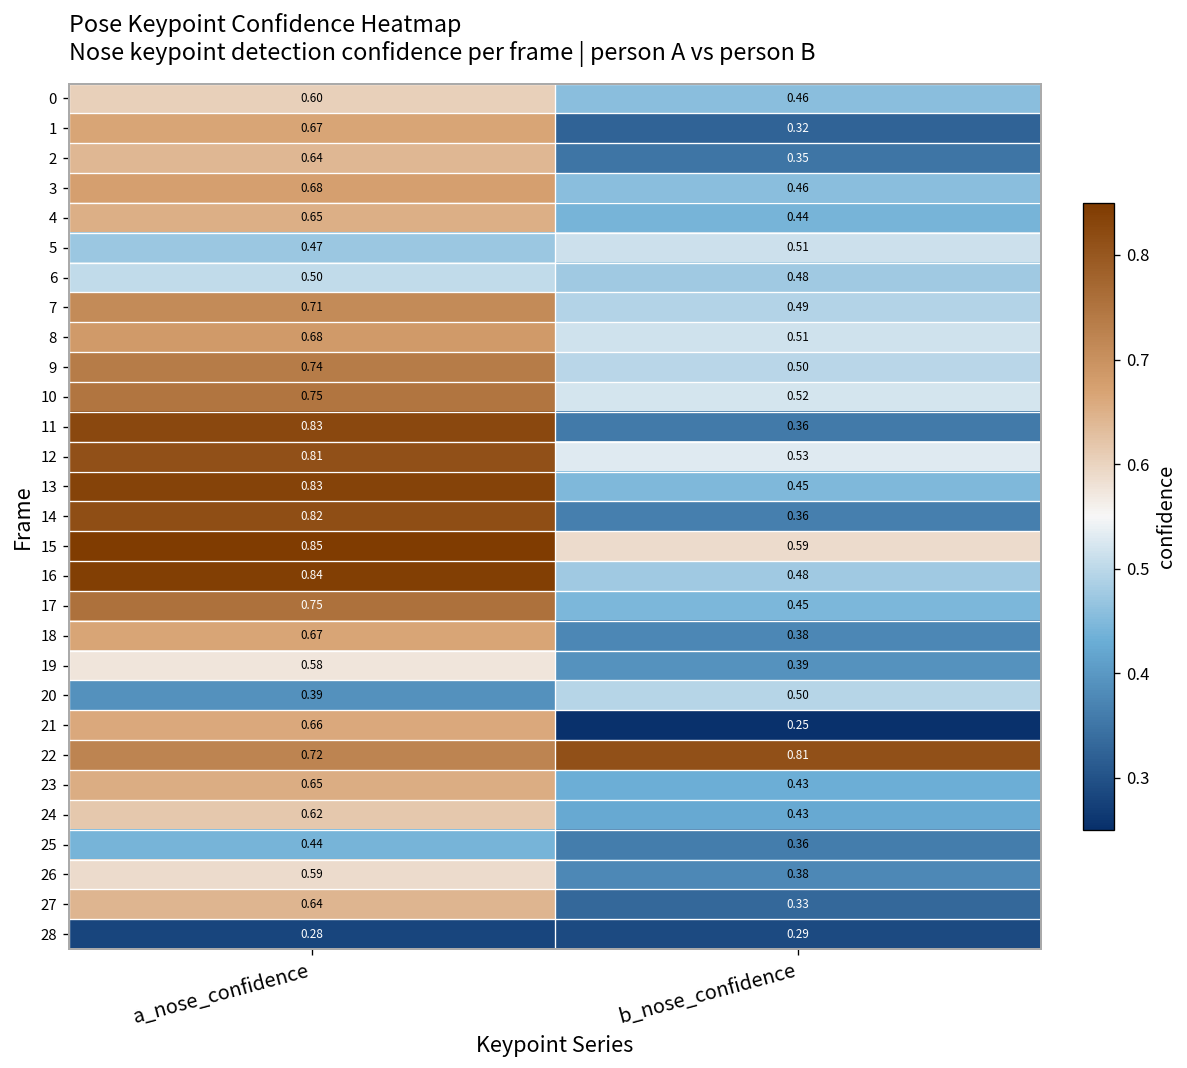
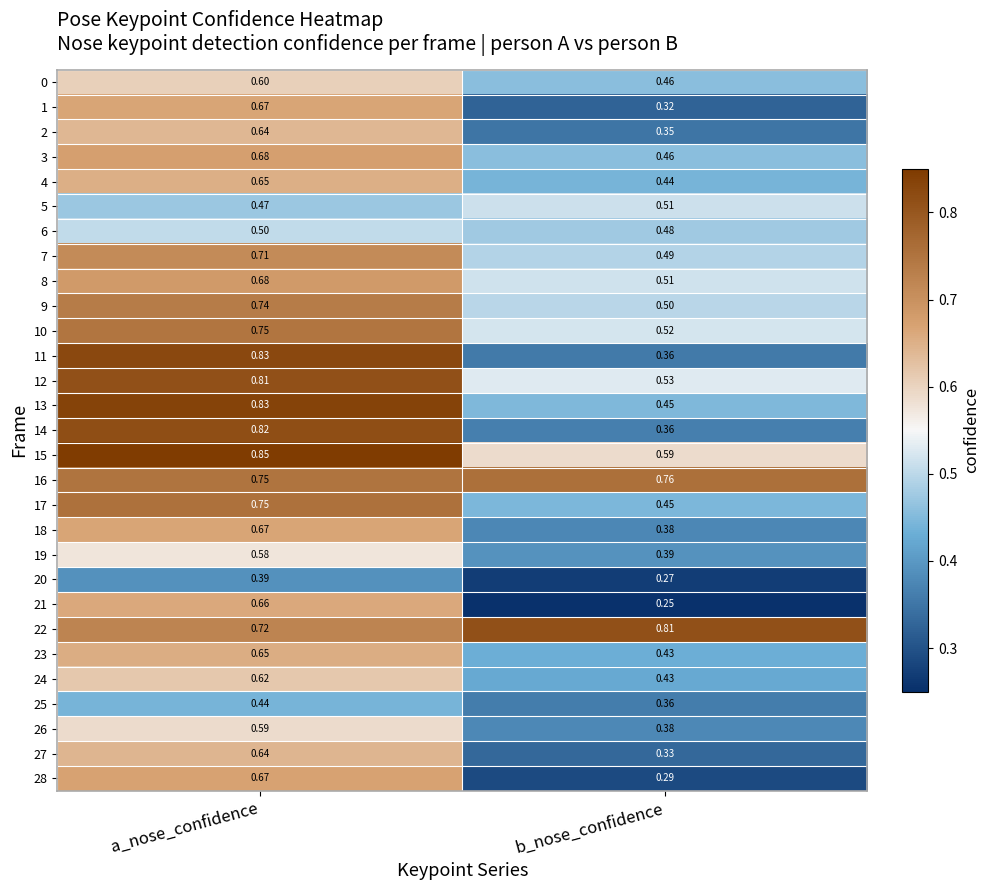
  {
    "0": {
      "a_nose_confidence": 0.60,
      "b_nose_confidence": 0.46
    },
    "1": {
      "a_nose_confidence": 0.67,
      "b_nose_confidence": 0.32
    },
    "2": {
      "a_nose_confidence": 0.64,
      "b_nose_confidence": 0.35
    },
    "3": {
      "a_nose_confidence": 0.68,
      "b_nose_confidence": 0.46
    },
    "4": {
      "a_nose_confidence": 0.65,
      "b_nose_confidence": 0.44
    },
    "5": {
      "a_nose_confidence": 0.47,
      "b_nose_confidence": 0.51
    },
    "6": {
      "a_nose_confidence": 0.50,
      "b_nose_confidence": 0.48
    },
    "7": {
      "a_nose_confidence": 0.71,
      "b_nose_confidence": 0.49
    },
    "8": {
      "a_nose_confidence": 0.68,
      "b_nose_confidence": 0.51
    },
    "9": {
      "a_nose_confidence": 0.74,
      "b_nose_confidence": 0.50
    },
    "10": {
      "a_nose_confidence": 0.75,
      "b_nose_confidence": 0.52
    },
    "11": {
      "a_nose_confidence": 0.83,
      "b_nose_confidence": 0.36
    },
    "12": {
      "a_nose_confidence": 0.81,
      "b_nose_confidence": 0.53
    },
    "13": {
      "a_nose_confidence": 0.83,
      "b_nose_confidence": 0.45
    },
    "14": {
      "a_nose_confidence": 0.82,
      "b_nose_confidence": 0.36
    },
    "15": {
      "a_nose_confidence": 0.85,
      "b_nose_confidence": 0.59
    },
    "16": {
-     "a_nose_confidence": 0.84,
-     "b_nose_confidence": 0.48
+     "a_nose_confidence": 0.75,
+     "b_nose_confidence": 0.76
    },
    "17": {
      "a_nose_confidence": 0.75,
      "b_nose_confidence": 0.45
    },
    "18": {
      "a_nose_confidence": 0.67,
      "b_nose_confidence": 0.38
    },
    "19": {
      "a_nose_confidence": 0.58,
      "b_nose_confidence": 0.39
    },
    "20": {
      "a_nose_confidence": 0.39,
-     "b_nose_confidence": 0.50
+     "b_nose_confidence": 0.27
    },
    "21": {
      "a_nose_confidence": 0.66,
      "b_nose_confidence": 0.25
    },
    "22": {
      "a_nose_confidence": 0.72,
      "b_nose_confidence": 0.81
    },
    "23": {
      "a_nose_confidence": 0.65,
      "b_nose_confidence": 0.43
    },
    "24": {
      "a_nose_confidence": 0.62,
      "b_nose_confidence": 0.43
    },
    "25": {
      "a_nose_confidence": 0.44,
      "b_nose_confidence": 0.36
    },
    "26": {
      "a_nose_confidence": 0.59,
      "b_nose_confidence": 0.38
    },
    "27": {
      "a_nose_confidence": 0.64,
      "b_nose_confidence": 0.33
    },
    "28": {
-     "a_nose_confidence": 0.28,
+     "a_nose_confidence": 0.67,
      "b_nose_confidence": 0.29
    }
  }
